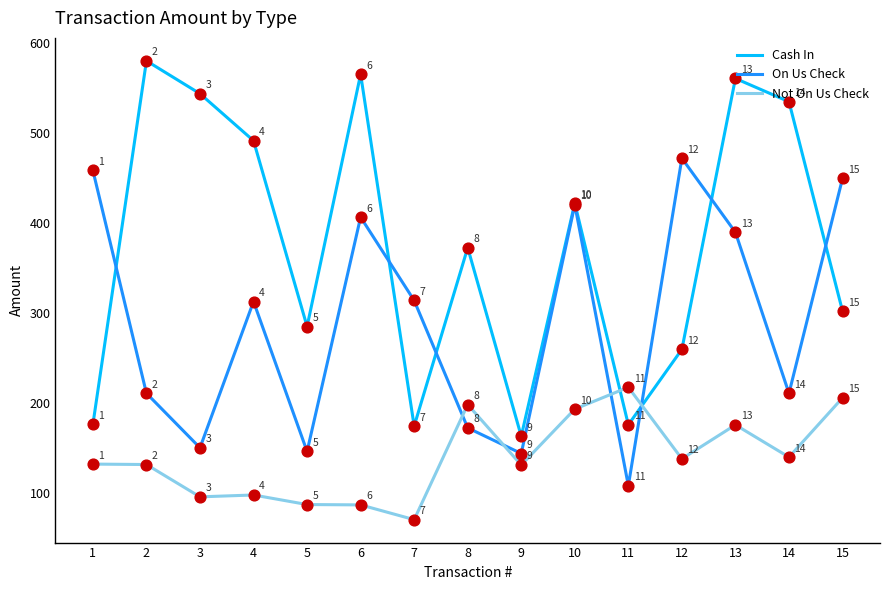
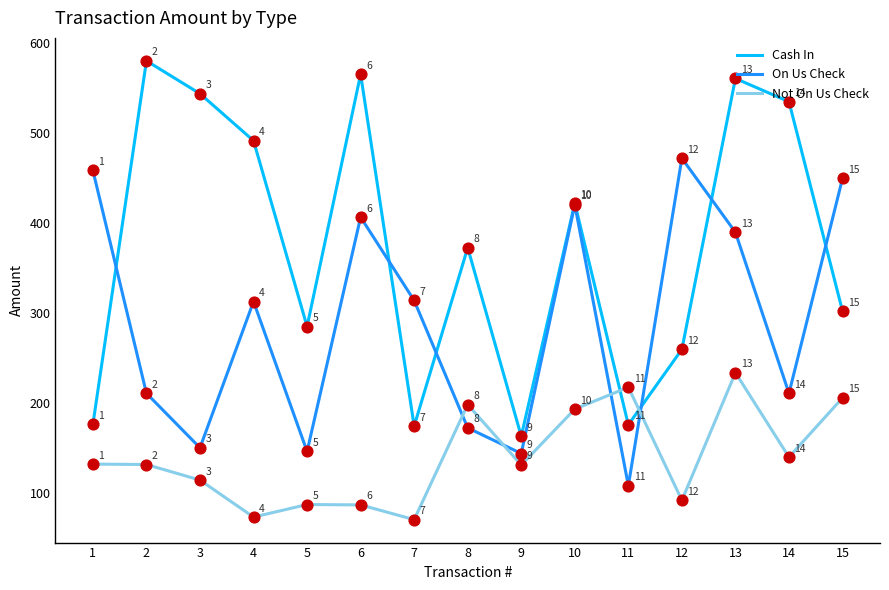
  {
    "Not On Us Check": {
-     "3": 100,
-     "4": 100,
+     "3": 110,
+     "4": 70,
      "9": 130,
-     "12": 140,
-     "13": 180
+     "12": 90,
+     "13": 230
    }
  }
